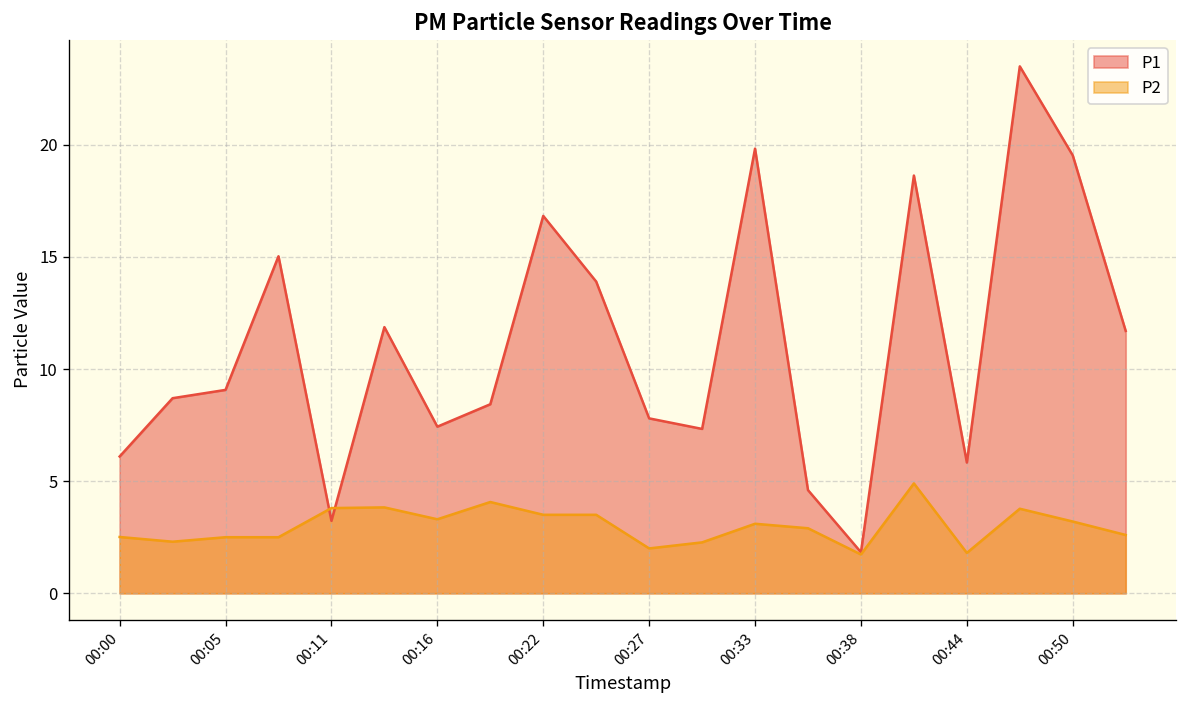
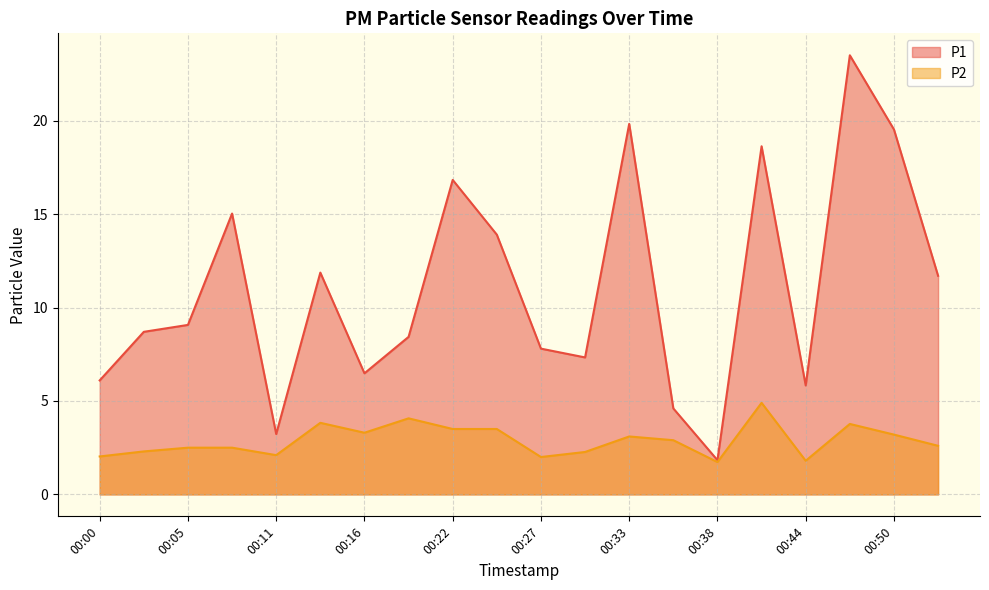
  {
    "P1": {
      "00:00": 6.1,
      "00:05": 9.1,
      "00:11": 3.2,
-     "00:16": 7.4,
+     "00:16": 6.5,
      "00:22": 16.8,
      "00:27": 7.8,
      "00:33": 19.8,
      "00:44": 5.8,
      "00:50": 19.5
    },
    "P2": {
-     "00:00": 2.5,
+     "00:00": 2.0,
      "00:05": 2.5,
-     "00:11": 3.8,
+     "00:11": 2.1,
      "00:16": 3.3,
      "00:22": 3.5,
      "00:27": 2.0,
      "00:33": 3.1,
      "00:44": 1.8,
      "00:50": 3.2
    }
  }
